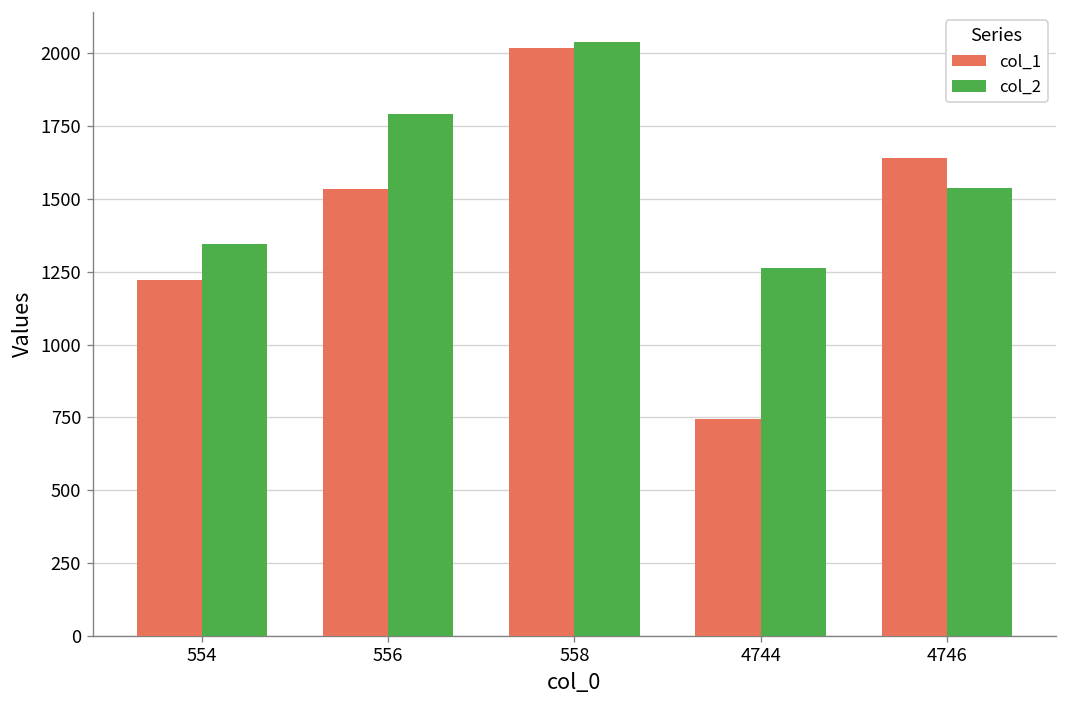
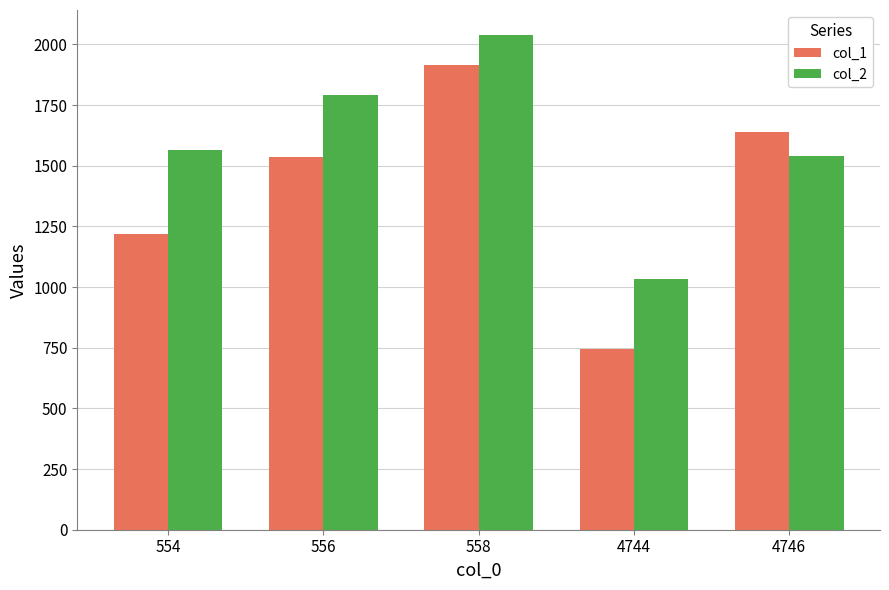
  {
    "col_1": {
      "554": 1220,
      "556": 1540,
-     "558": 2020,
+     "558": 1920,
      "4744": 740,
      "4746": 1640
    },
    "col_2": {
-     "554": 1350,
+     "554": 1560,
      "556": 1790,
      "558": 2040,
-     "4744": 1260,
+     "4744": 1040,
      "4746": 1540
    }
  }
